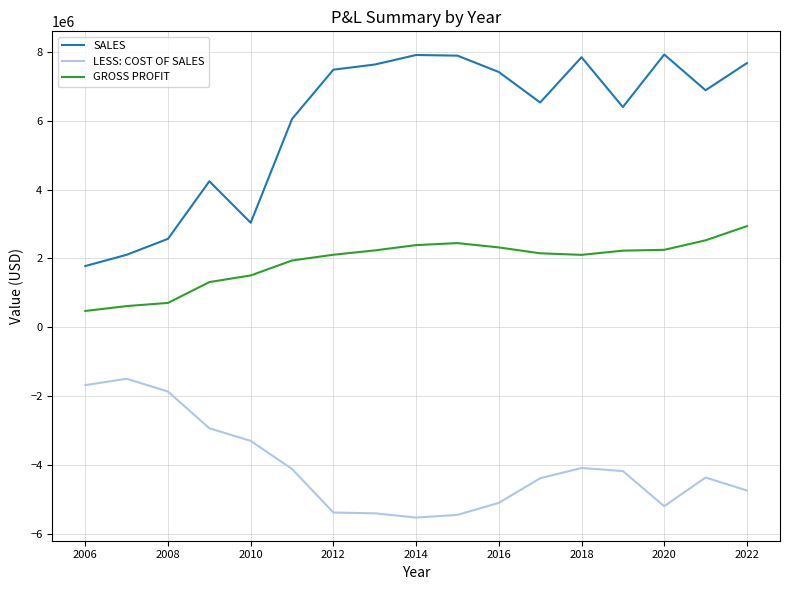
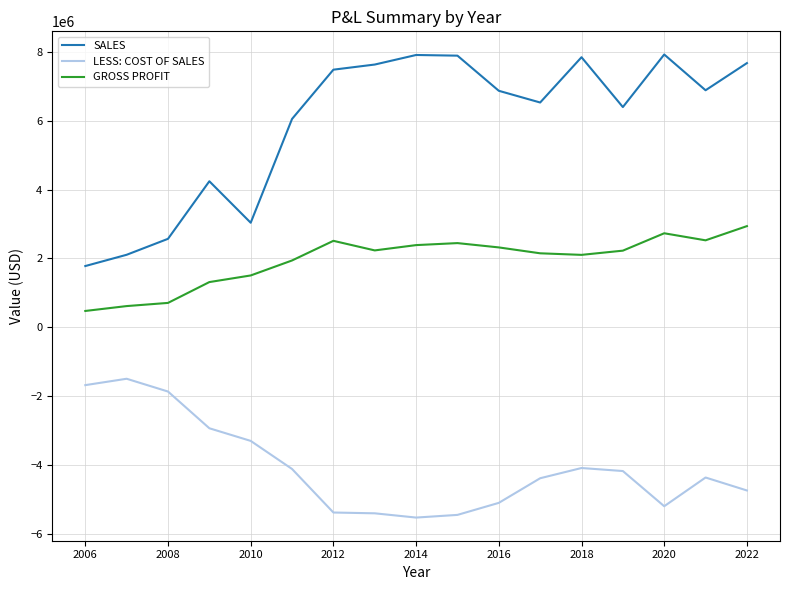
  {
    "SALES": {
      "2006": 1800000,
      "2008": 2600000,
      "2010": 3000000,
      "2012": 7500000,
      "2014": 7900000,
-     "2016": 7400000,
+     "2016": 6900000,
      "2018": 7800000,
      "2020": 7900000,
      "2022": 7700000
    },
    "LESS: COST OF SALES": {
      "2006": -1700000,
      "2008": -1900000,
      "2010": -3300000,
      "2012": -5400000,
      "2014": -5500000,
      "2016": -5100000,
      "2018": -4100000,
      "2020": -5200000,
      "2022": -4700000
    },
    "GROSS PROFIT": {
      "2006": 500000,
      "2008": 700000,
      "2010": 1500000,
-     "2012": 2100000,
+     "2012": 2500000,
      "2014": 2400000,
      "2016": 2300000,
      "2018": 2100000,
-     "2020": 2300000,
+     "2020": 2700000,
      "2022": 2900000
    }
  }
